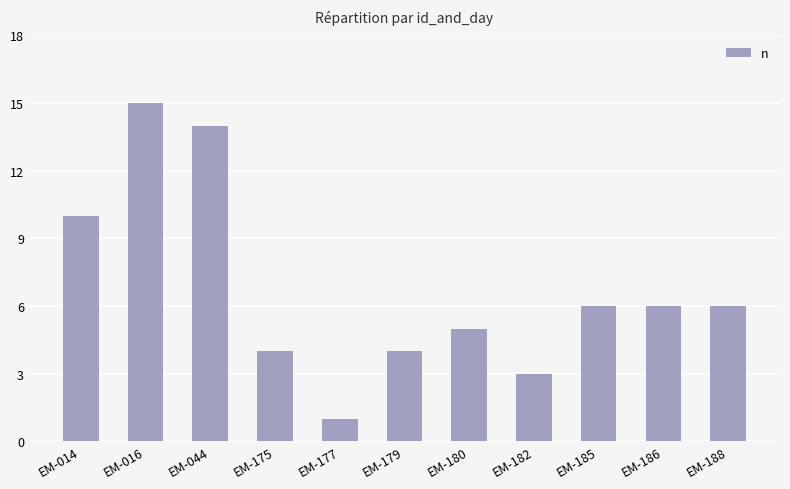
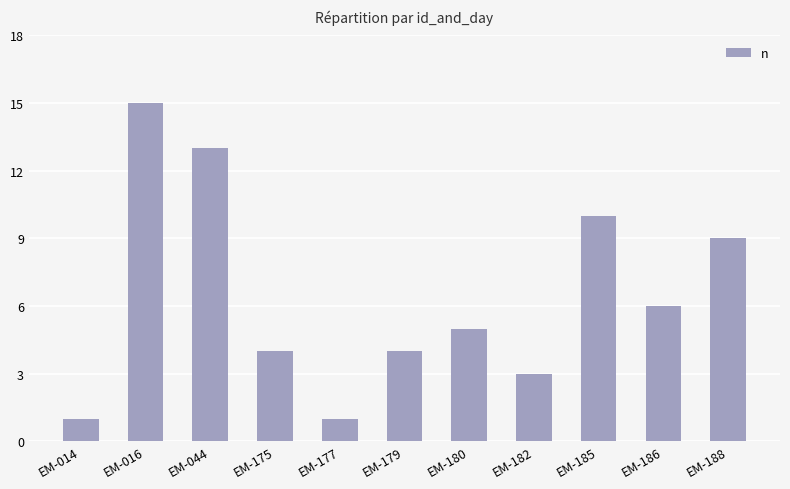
  {
-   "EM-014": 10,
+   "EM-014": 1,
    "EM-016": 15,
-   "EM-044": 14,
+   "EM-044": 13,
    "EM-175": 4,
    "EM-177": 1,
    "EM-179": 4,
    "EM-180": 5,
    "EM-182": 3,
-   "EM-185": 6,
+   "EM-185": 10,
    "EM-186": 6,
-   "EM-188": 6
+   "EM-188": 9
  }
